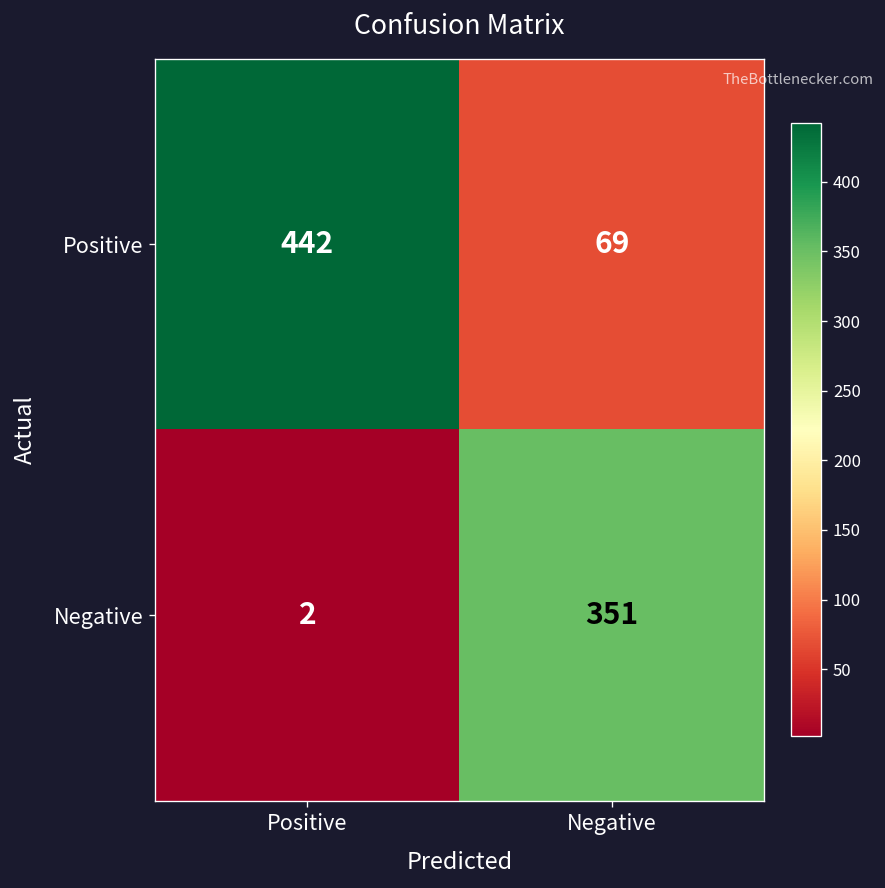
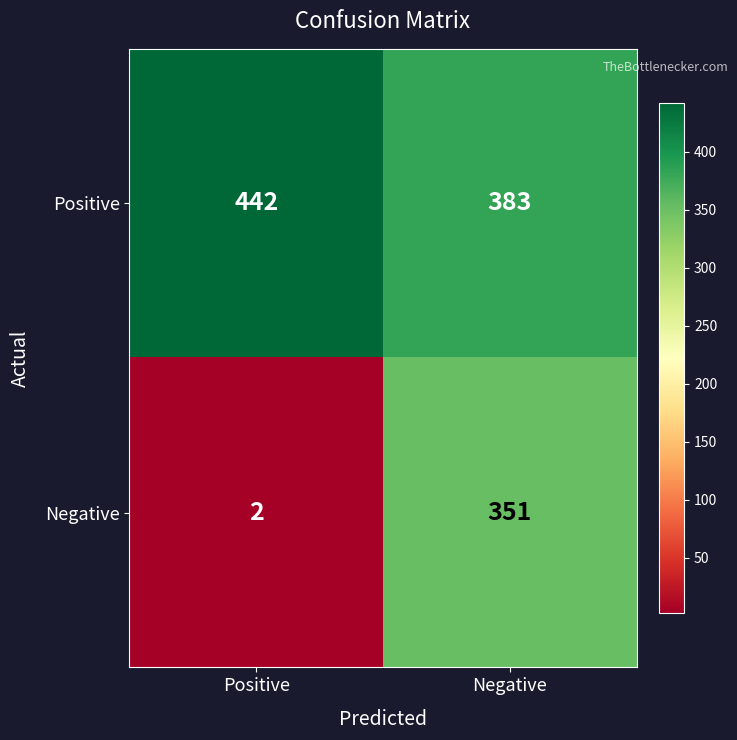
  {
    "Positive": {
      "Positive": 442,
-     "Negative": 69
+     "Negative": 383
    },
    "Negative": {
      "Positive": 2,
      "Negative": 351
    }
  }
